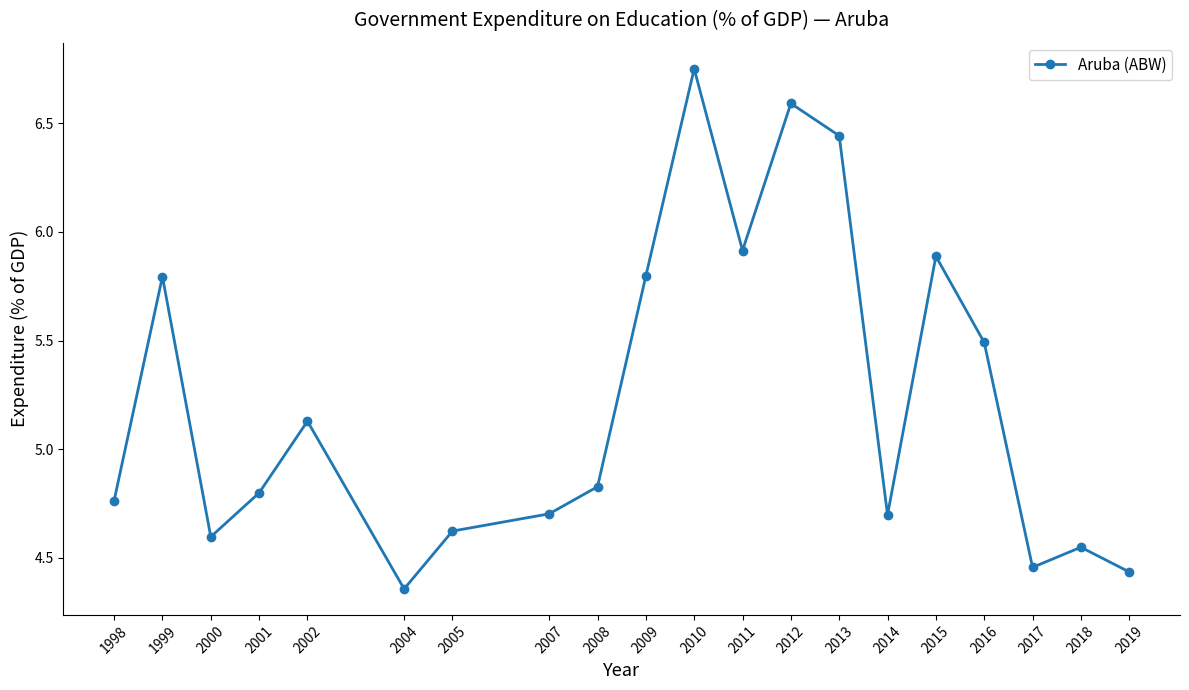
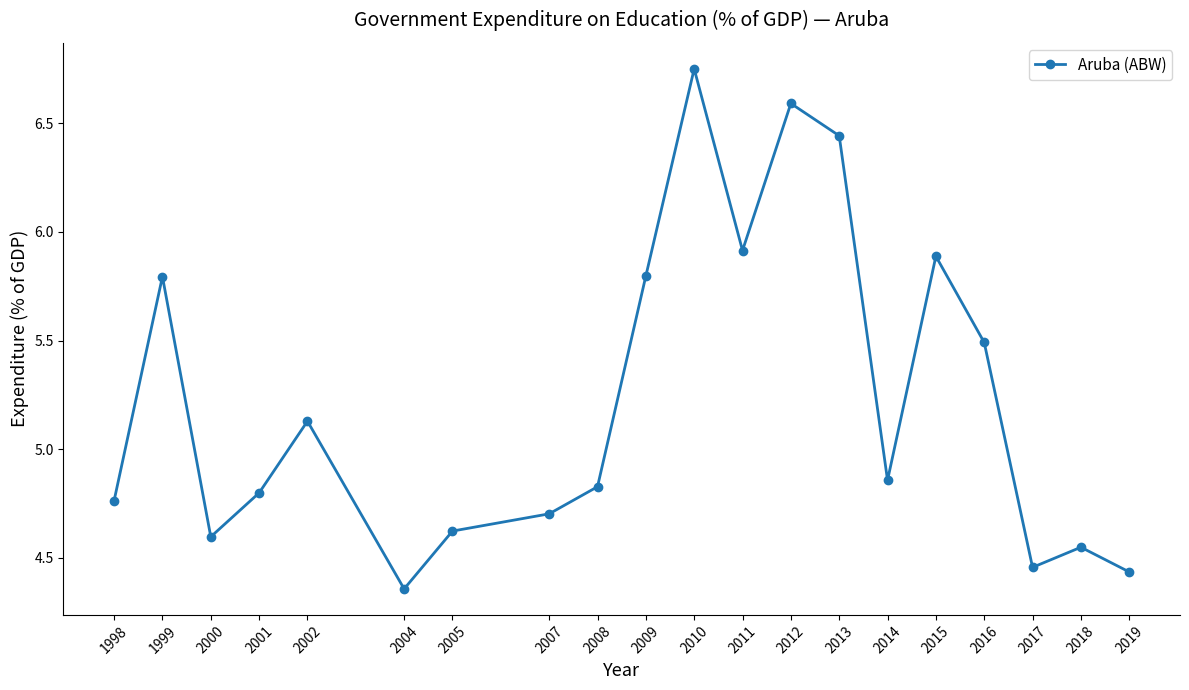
  {
    "1998": 4.76,
    "1999": 5.79,
    "2000": 4.60,
    "2001": 4.80,
    "2002": 5.13,
    "2004": 4.36,
    "2005": 4.62,
    "2007": 4.70,
    "2008": 4.83,
    "2009": 5.80,
    "2010": 6.75,
    "2011": 5.91,
    "2012": 6.59,
    "2013": 6.44,
-   "2014": 4.70,
+   "2014": 4.86,
    "2015": 5.89,
    "2016": 5.49,
    "2017": 4.46,
    "2018": 4.55,
    "2019": 4.44
  }
